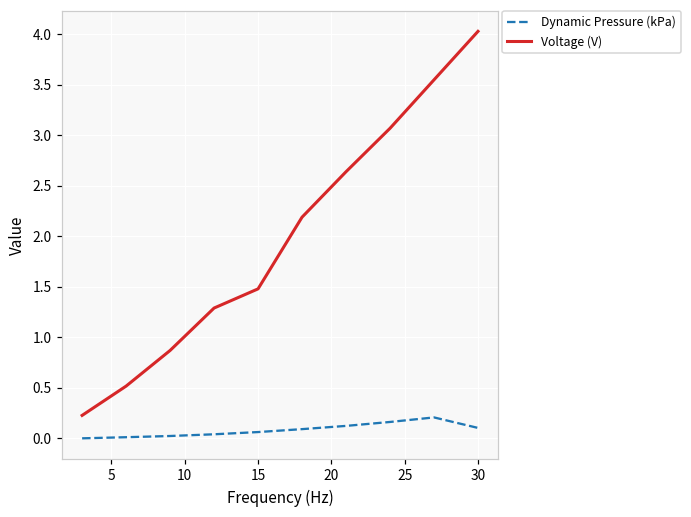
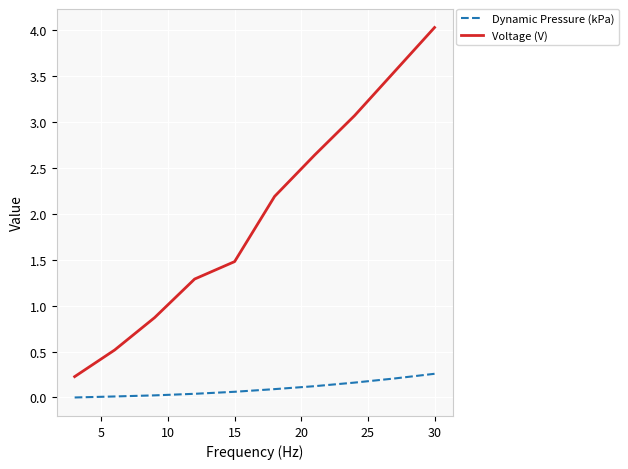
  {
    "Dynamic Pressure (kPa)": {
      "15": 0.1,
-     "30": 0.1
+     "30": 0.3
    },
    "Voltage (V)": {
      "15": 1.5,
      "30": 4.0
    }
  }
